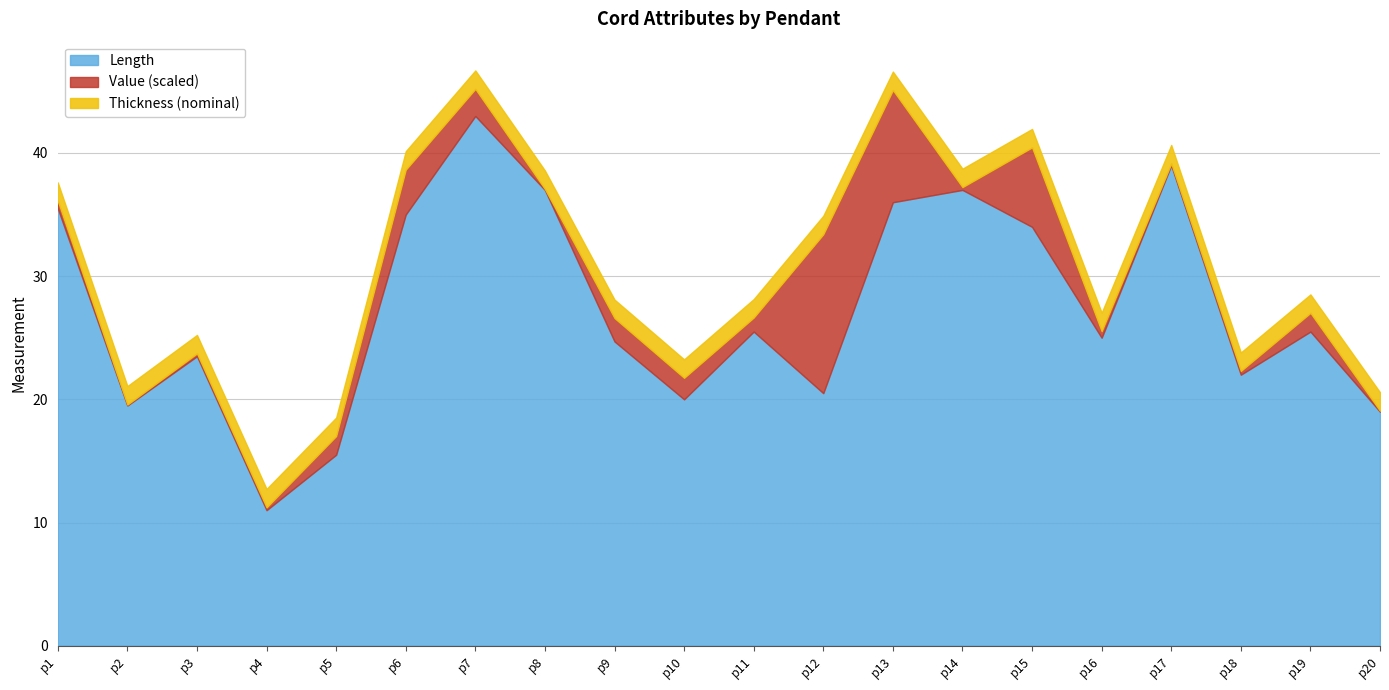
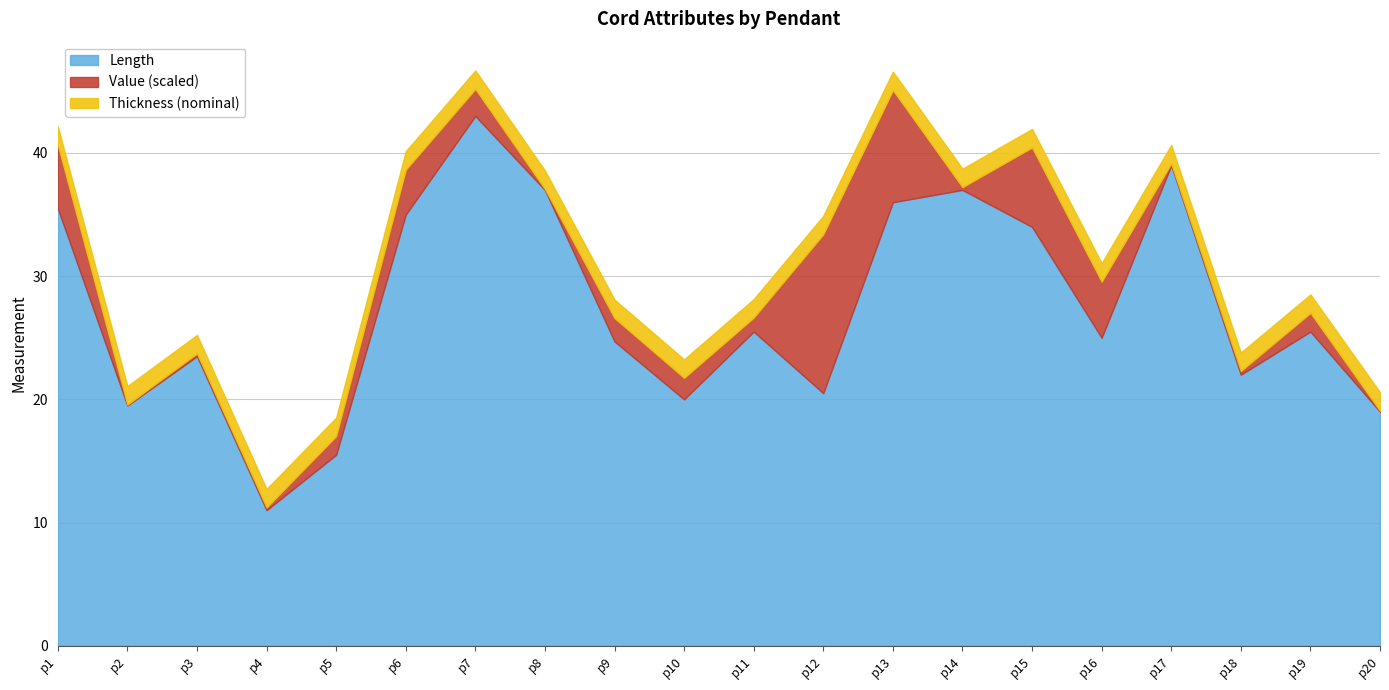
  {
    "Length": {
      "p1": 35.5,
      "p3": 23.5,
      "p4": 11.0,
      "p5": 15.5,
      "p6": 35.0,
      "p7": 43.0,
      "p9": 24.7,
      "p10": 20.0,
      "p11": 25.5,
      "p12": 20.5,
      "p13": 36.0,
      "p14": 37.0,
      "p15": 34.0,
      "p16": 25.0,
      "p18": 22.0,
      "p19": 25.5
    },
    "Value (scaled)": {
-     "p1": 0.6,
+     "p1": 5.2,
      "p3": 0.2,
      "p4": 0.2,
      "p5": 1.5,
      "p6": 3.6,
      "p7": 2.2,
      "p9": 1.9,
      "p10": 1.7,
      "p11": 1.1,
      "p12": 12.9,
      "p13": 9.1,
      "p14": 0.2,
      "p15": 6.5,
-     "p16": 0.5,
+     "p16": 4.6,
      "p18": 0.3,
      "p19": 1.5
    },
    "Thickness (nominal)": {
      "p1": 1.5,
      "p2": 1.5,
      "p3": 1.5,
      "p4": 1.5,
      "p5": 1.5,
      "p6": 1.5,
      "p7": 1.5,
      "p8": 1.5,
      "p9": 1.5,
      "p10": 1.5,
      "p11": 1.5,
      "p12": 1.5,
      "p13": 1.5,
      "p14": 1.5,
      "p15": 1.5,
      "p16": 1.5,
      "p17": 1.5,
      "p18": 1.5,
      "p19": 1.5,
      "p20": 1.5
    }
  }
